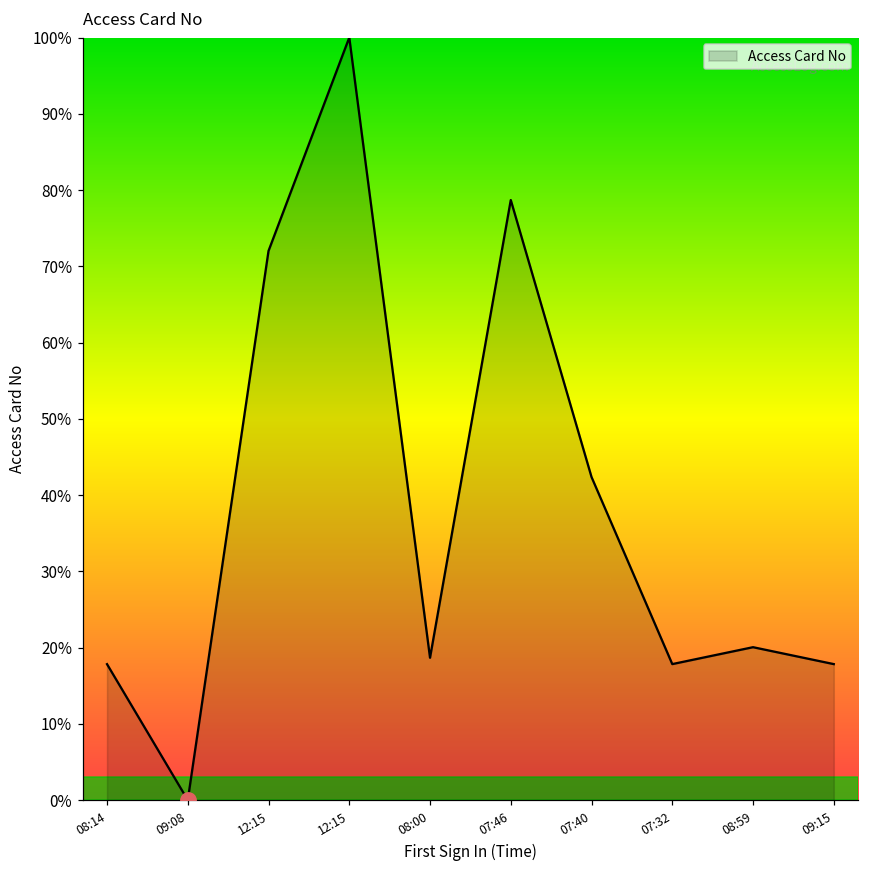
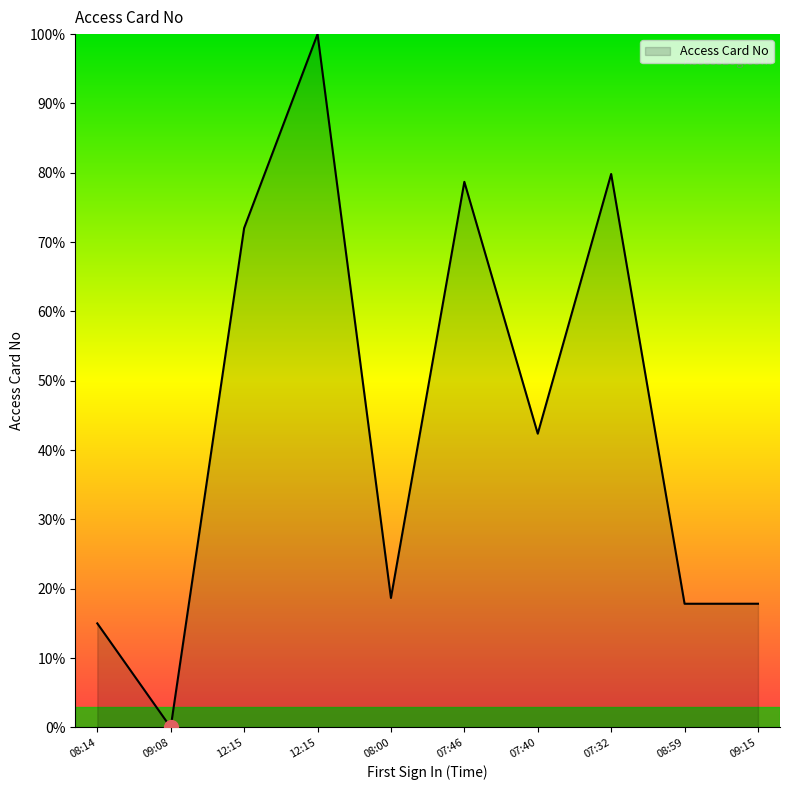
  {
    "Access Card No": {
-     "08:14": "18%",
+     "08:14": "15%",
      "08:00": "19%",
      "07:46": "79%",
      "07:40": "42%",
-     "07:32": "18%",
-     "08:59": "20%",
+     "07:32": "80%",
+     "08:59": "18%",
      "09:15": "18%"
    }
  }
